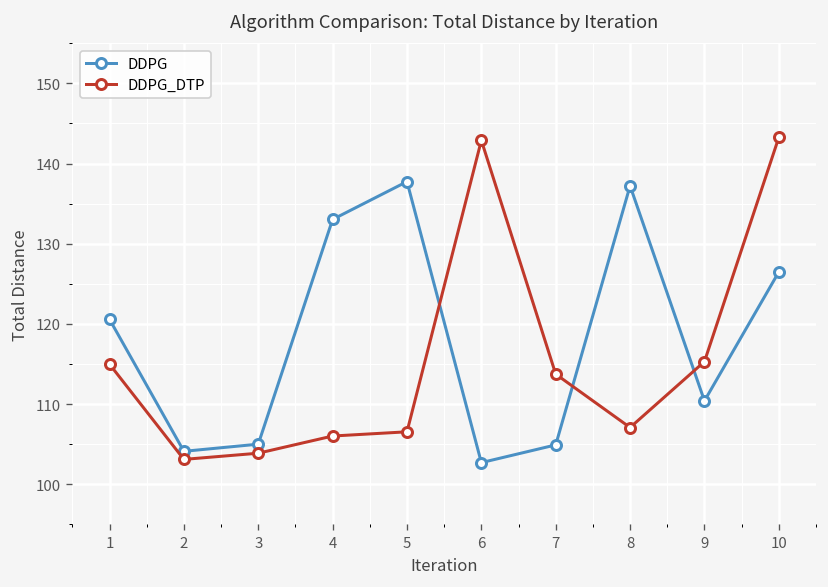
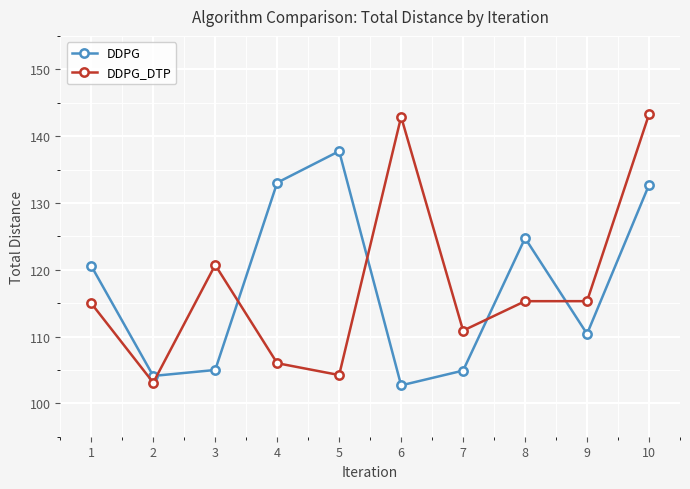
  {
    "DDPG": {
      "1": 121,
      "2": 104,
      "3": 105,
      "4": 133,
      "5": 138,
      "6": 103,
      "7": 105,
-     "8": 137,
+     "8": 125,
      "9": 110,
-     "10": 126
+     "10": 133
    },
    "DDPG_DTP": {
      "1": 115,
      "2": 103,
-     "3": 104,
+     "3": 121,
      "4": 106,
-     "5": 107,
+     "5": 104,
      "6": 143,
-     "7": 114,
-     "8": 107,
+     "7": 111,
+     "8": 115,
      "9": 115,
      "10": 143
    }
  }
